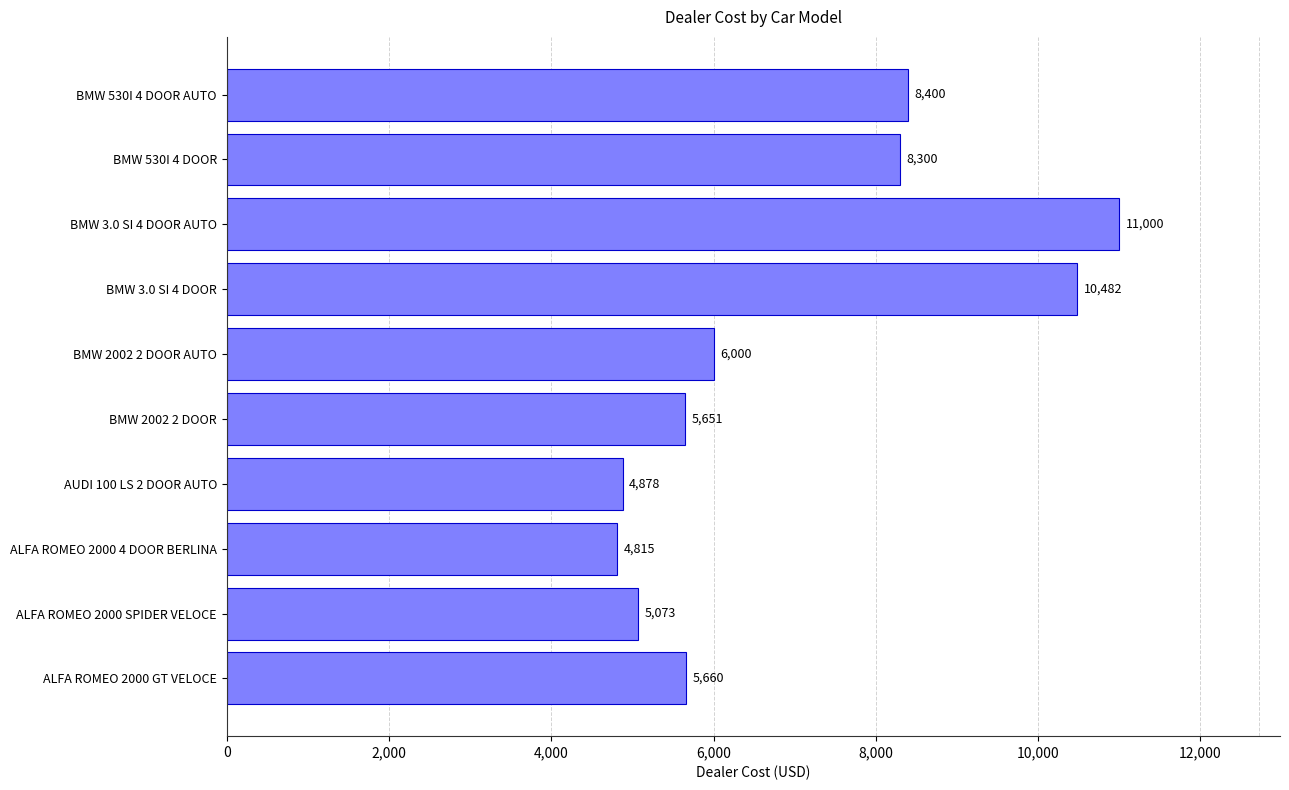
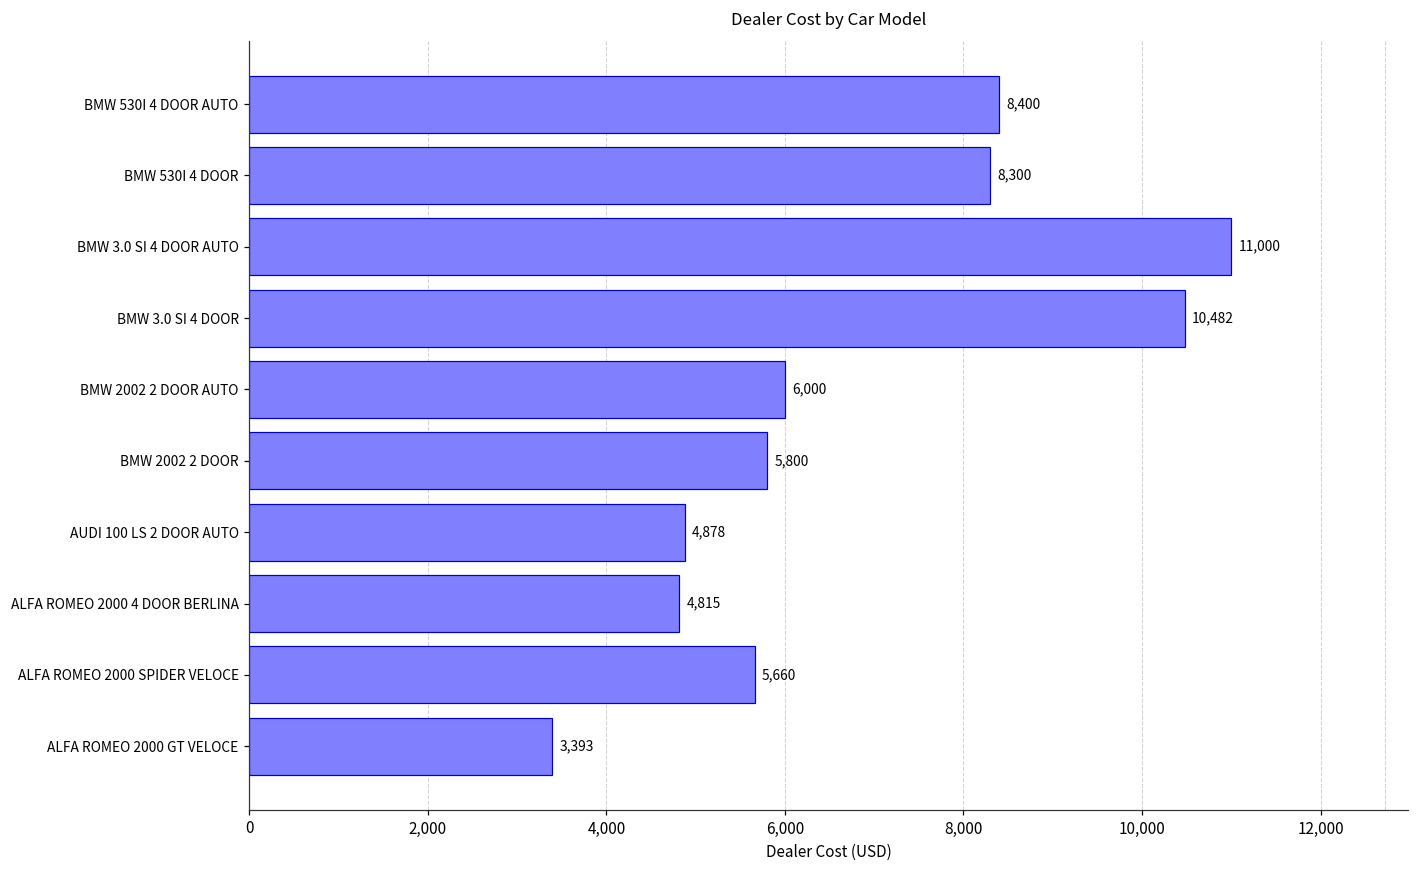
  {
    "BMW 530I 4 DOOR AUTO": "8,400",
    "BMW 530I 4 DOOR": "8,300",
    "BMW 3.0 SI 4 DOOR AUTO": "11,000",
    "BMW 3.0 SI 4 DOOR": "10,482",
    "BMW 2002 2 DOOR AUTO": "6,000",
-   "BMW 2002 2 DOOR": "5,651",
+   "BMW 2002 2 DOOR": "5,800",
    "AUDI 100 LS 2 DOOR AUTO": "4,878",
    "ALFA ROMEO 2000 4 DOOR BERLINA": "4,815",
-   "ALFA ROMEO 2000 SPIDER VELOCE": "5,073",
-   "ALFA ROMEO 2000 GT VELOCE": "5,660"
+   "ALFA ROMEO 2000 SPIDER VELOCE": "5,660",
+   "ALFA ROMEO 2000 GT VELOCE": "3,393"
  }
